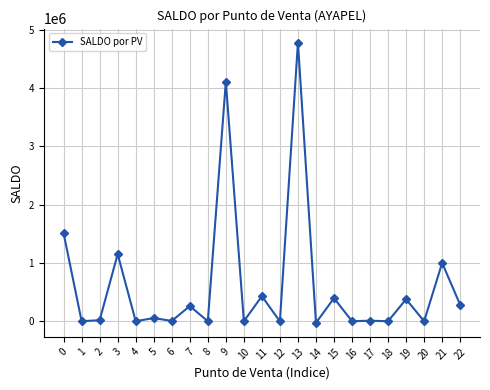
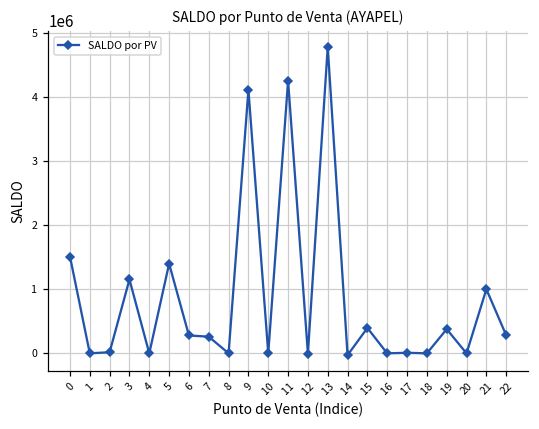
  {
    "0": 1500000,
    "1": 0,
    "2": 0,
    "3": 1200000,
    "4": 0,
-   "5": 100000,
-   "6": 0,
+   "5": 1400000,
+   "6": 300000,
    "7": 300000,
    "8": 0,
    "9": 4100000,
    "10": 0,
-   "11": 400000,
+   "11": 4300000,
    "12": 0,
    "13": 4800000,
    "14": 0,
    "15": 400000,
    "16": 0,
    "17": 0,
    "18": 0,
    "19": 400000,
    "20": 0,
    "21": 1000000,
    "22": 300000
  }
